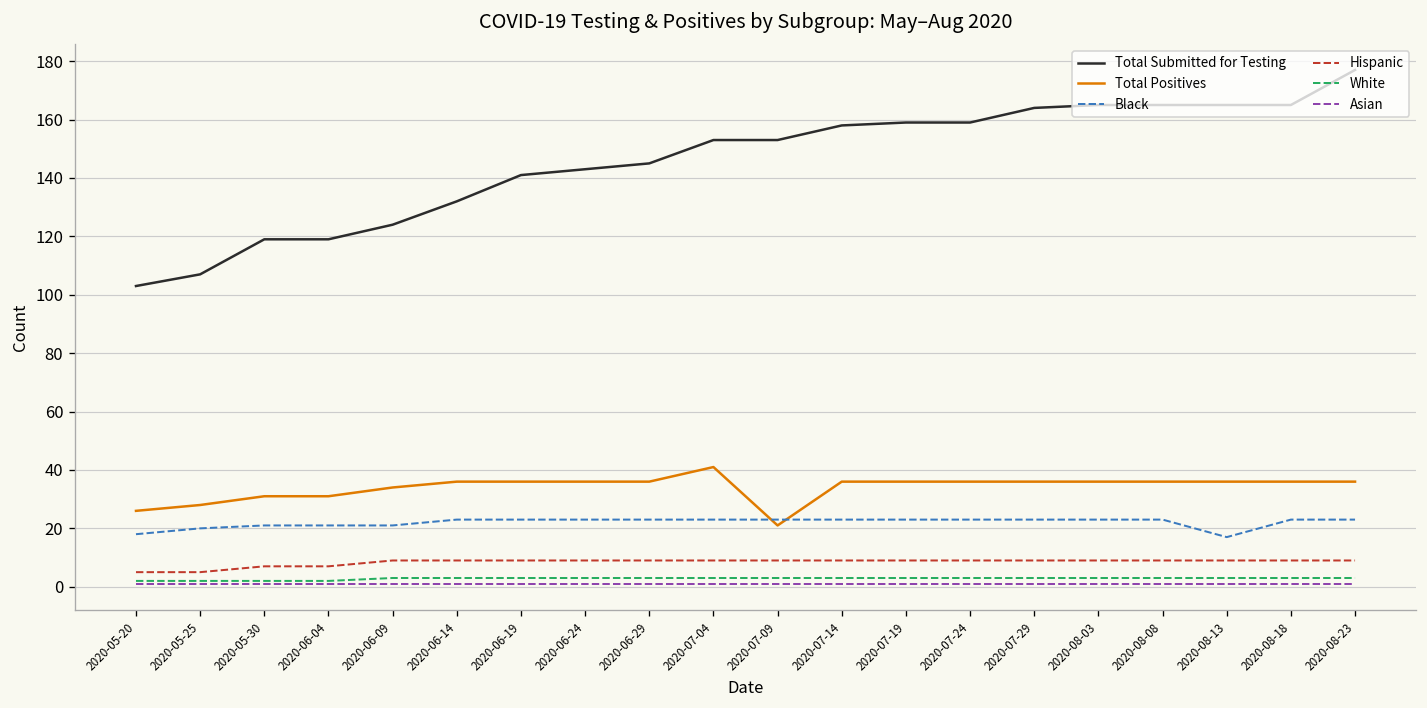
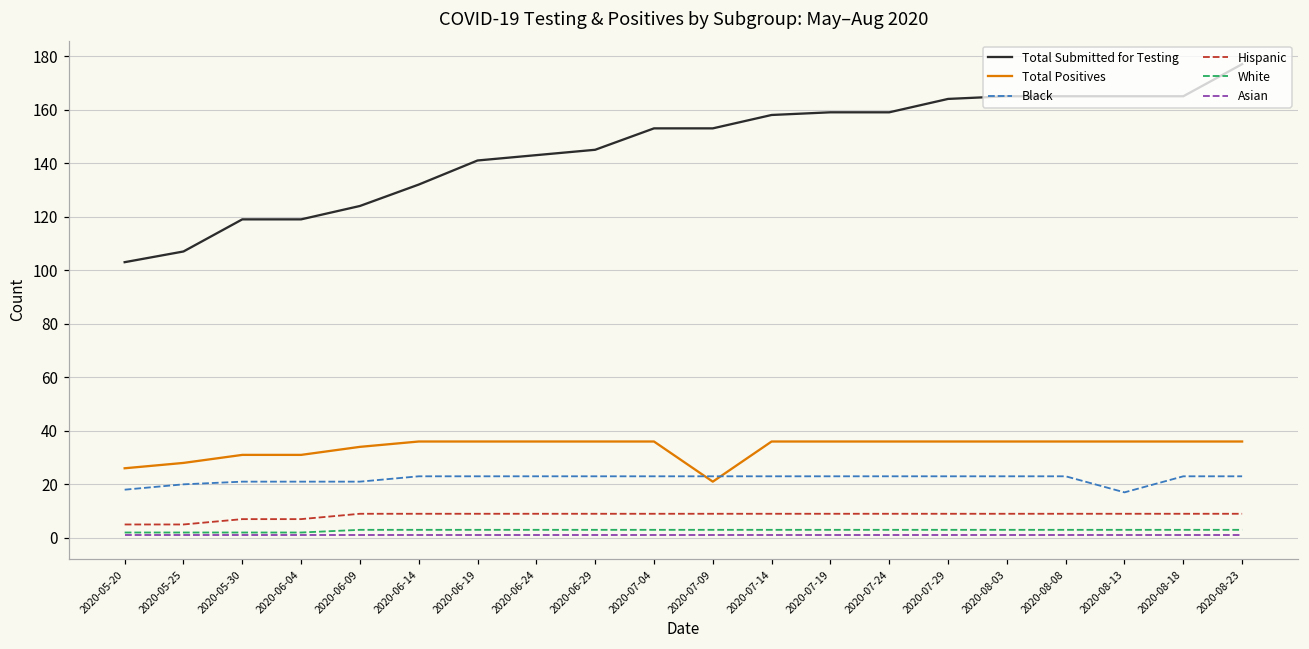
  {
    "Total Submitted for Testing": {
      "2020-05-20": 103,
      "2020-05-25": 107,
      "2020-05-30": 119,
      "2020-06-04": 119,
      "2020-06-09": 124,
      "2020-06-14": 132,
      "2020-06-19": 141,
      "2020-06-24": 143,
      "2020-06-29": 145,
      "2020-07-04": 153,
      "2020-07-09": 153,
      "2020-07-14": 158,
      "2020-07-19": 159,
      "2020-07-24": 159,
      "2020-07-29": 164
    },
    "Total Positives": {
      "2020-05-20": 26,
      "2020-05-25": 28,
      "2020-05-30": 31,
      "2020-06-04": 31,
      "2020-06-09": 34,
      "2020-06-14": 36,
      "2020-06-19": 36,
      "2020-06-24": 36,
      "2020-06-29": 36,
-     "2020-07-04": 41,
+     "2020-07-04": 36,
      "2020-07-09": 21,
      "2020-07-14": 36,
      "2020-07-19": 36,
      "2020-07-24": 36,
      "2020-07-29": 36,
      "2020-08-03": 36,
      "2020-08-08": 36,
      "2020-08-13": 36,
      "2020-08-18": 36,
      "2020-08-23": 36
    },
    "Black": {
      "2020-05-20": 18,
      "2020-05-25": 20,
      "2020-05-30": 21,
      "2020-06-04": 21,
      "2020-06-09": 21,
      "2020-06-14": 23,
      "2020-06-19": 23,
      "2020-06-24": 23,
      "2020-06-29": 23,
      "2020-07-04": 23,
      "2020-07-09": 23,
      "2020-07-14": 23,
      "2020-07-19": 23,
      "2020-07-24": 23,
      "2020-07-29": 23,
      "2020-08-03": 23,
      "2020-08-08": 23,
      "2020-08-13": 17,
      "2020-08-18": 23,
      "2020-08-23": 23
    },
    "Hispanic": {
      "2020-05-20": 5,
      "2020-05-25": 5,
      "2020-05-30": 7,
      "2020-06-04": 7,
      "2020-06-09": 9,
      "2020-06-14": 9,
      "2020-06-19": 9,
      "2020-06-24": 9,
      "2020-06-29": 9,
      "2020-07-04": 9,
      "2020-07-09": 9,
      "2020-07-14": 9,
      "2020-07-19": 9,
      "2020-07-24": 9,
      "2020-07-29": 9,
      "2020-08-03": 9,
      "2020-08-08": 9,
      "2020-08-13": 9,
      "2020-08-18": 9,
      "2020-08-23": 9
    },
    "White": {
      "2020-06-09": 3,
      "2020-06-14": 3,
      "2020-06-19": 3,
      "2020-06-24": 3,
      "2020-06-29": 3,
      "2020-07-04": 3,
      "2020-07-09": 3,
      "2020-07-14": 3,
      "2020-07-19": 3,
      "2020-07-24": 3,
      "2020-07-29": 3,
      "2020-08-03": 3,
      "2020-08-08": 3,
      "2020-08-13": 3,
      "2020-08-18": 3,
      "2020-08-23": 3
    },
    "Asian": {
      "2020-06-09": 1,
      "2020-06-14": 1,
      "2020-06-19": 1,
      "2020-06-24": 1,
      "2020-06-29": 1,
      "2020-07-04": 1,
      "2020-07-09": 1,
      "2020-07-14": 1,
      "2020-07-19": 1,
      "2020-07-24": 1,
      "2020-07-29": 1,
      "2020-08-03": 1,
      "2020-08-08": 1,
      "2020-08-13": 1,
      "2020-08-18": 1,
      "2020-08-23": 1
    }
  }
